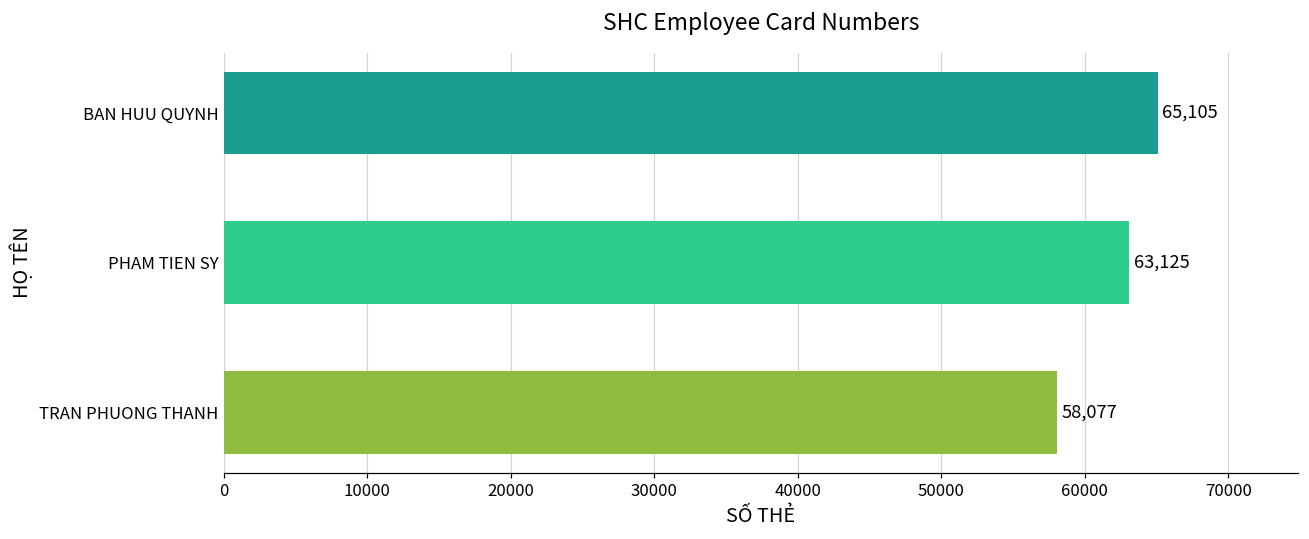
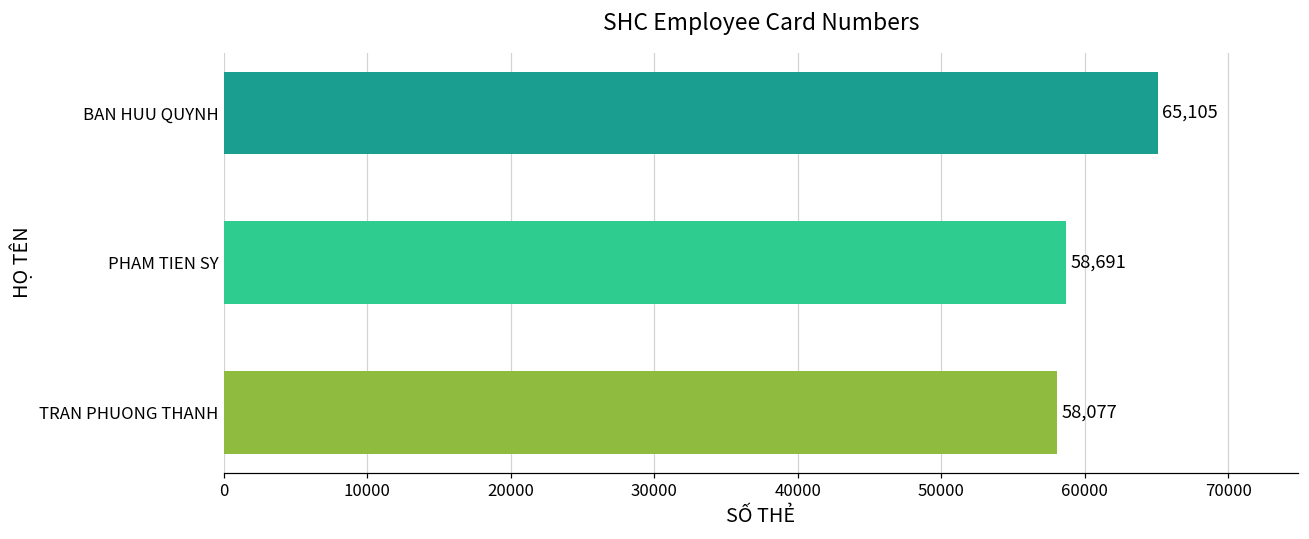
  {
    "BAN HUU QUYNH": "65,105",
-   "PHAM TIEN SY": "63,125",
+   "PHAM TIEN SY": "58,691",
    "TRAN PHUONG THANH": "58,077"
  }
